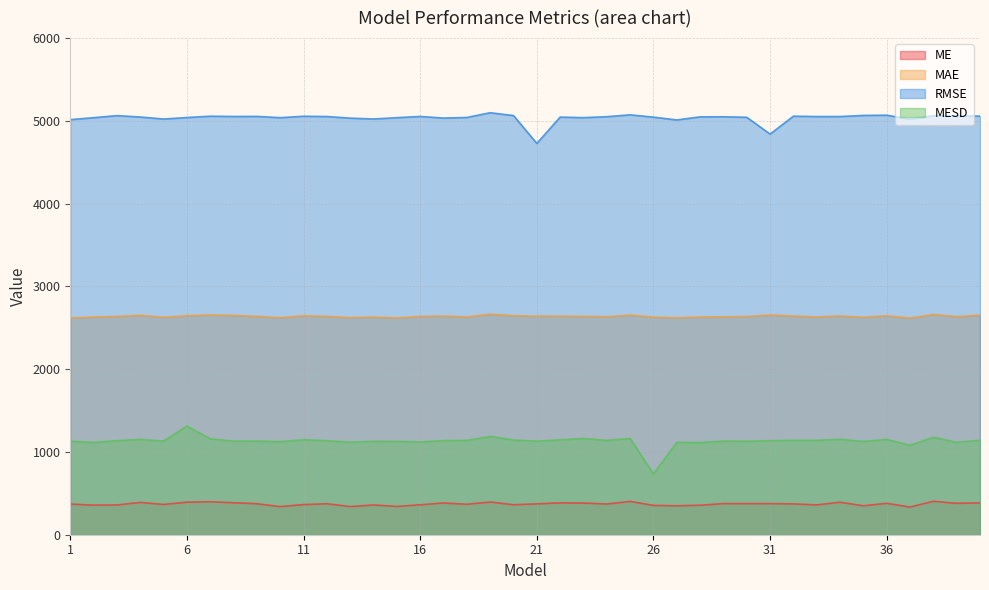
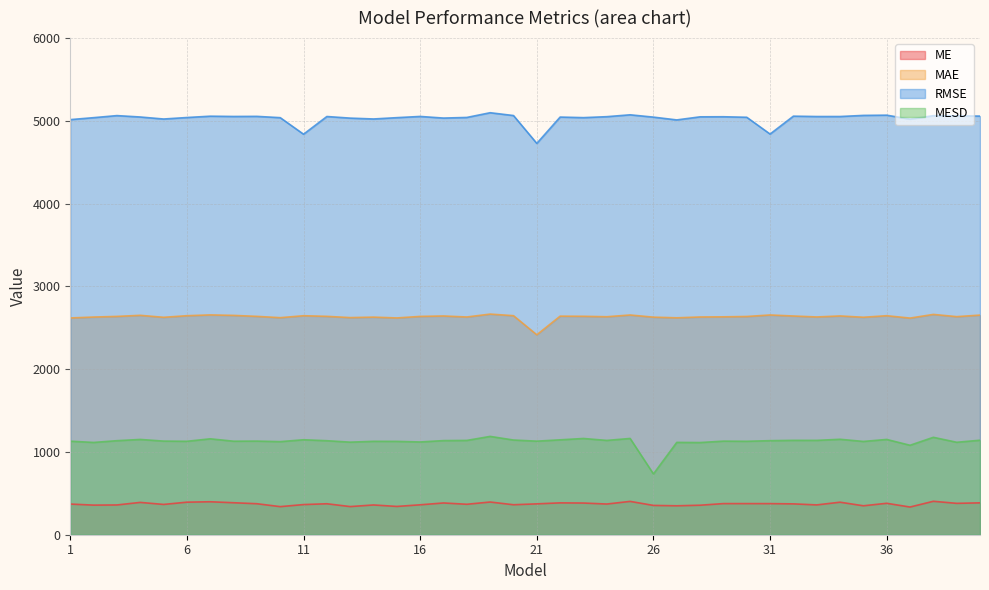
  {
    "ME": {
      "1": 400,
      "6": 400,
      "11": 400,
      "16": 400,
      "21": 400,
      "26": 400,
      "31": 400,
      "36": 400
    },
    "MAE": {
      "1": 2600,
      "6": 2600,
      "11": 2600,
      "16": 2600,
-     "21": 2600,
+     "21": 2400,
      "26": 2600,
      "31": 2700,
      "36": 2600
    },
    "RMSE": {
      "1": 5000,
      "6": 5000,
-     "11": 5100,
+     "11": 4800,
      "16": 5100,
      "21": 4700,
      "26": 5000,
      "31": 4800,
      "36": 5100
    },
    "MESD": {
      "1": 1100,
-     "6": 1300,
+     "6": 1100,
      "11": 1100,
      "16": 1100,
      "21": 1100,
      "26": 700,
      "31": 1100,
      "36": 1200
    }
  }
